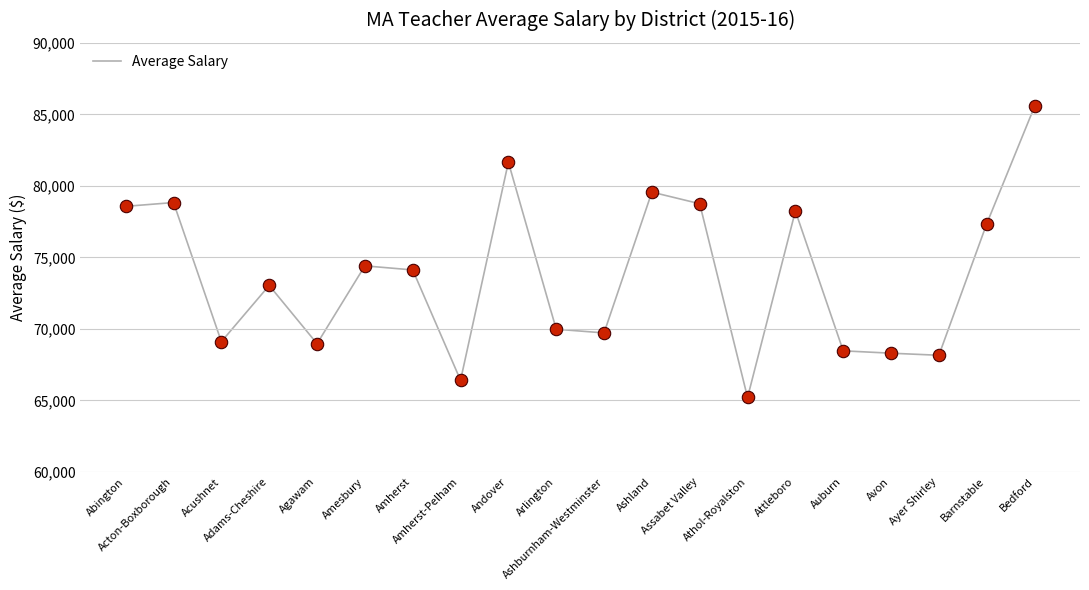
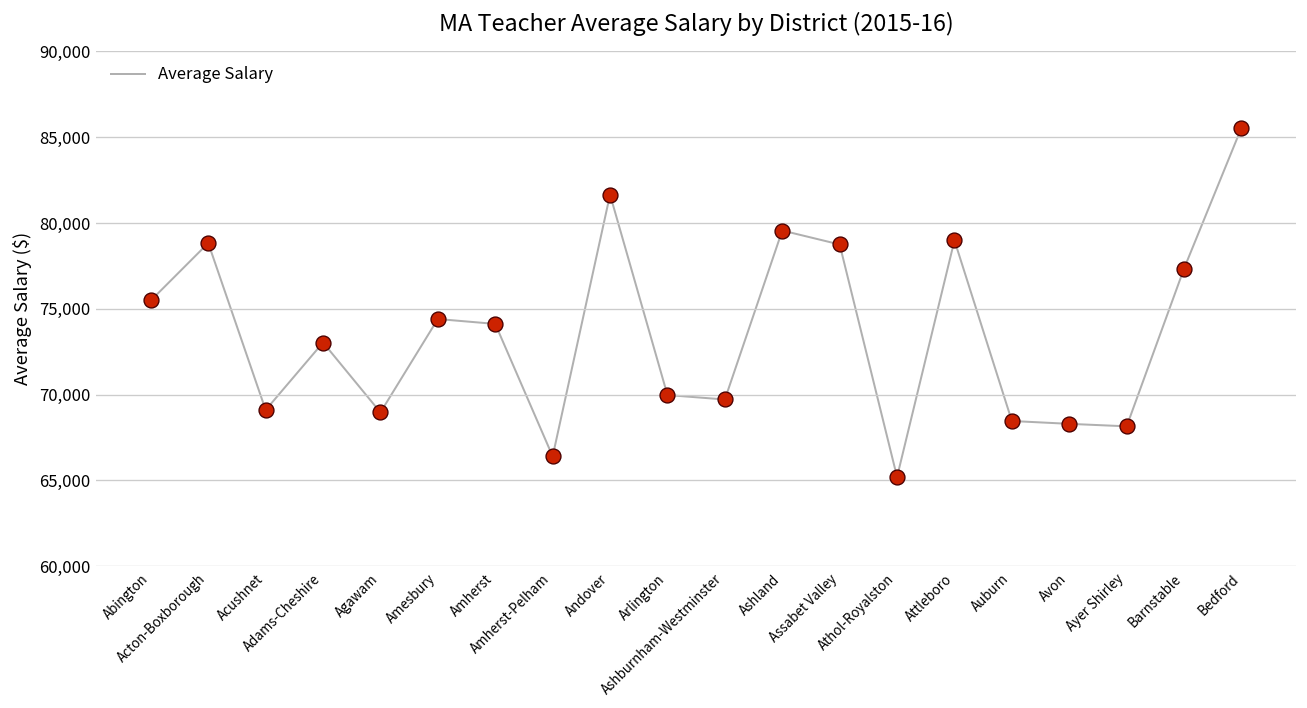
  {
-   "Abington": "78,600",
+   "Abington": "75,500",
    "Acton-Boxborough": "78,800",
    "Acushnet": "69,100",
    "Adams-Cheshire": "73,000",
    "Agawam": "69,000",
    "Amesbury": "74,400",
    "Amherst": "74,100",
    "Amherst-Pelham": "66,400",
    "Andover": "81,700",
    "Arlington": "70,000",
    "Ashburnham-Westminster": "69,700",
    "Ashland": "79,600",
    "Assabet Valley": "78,800",
    "Athol-Royalston": "65,200",
-   "Attleboro": "78,200",
+   "Attleboro": "79,000",
    "Auburn": "68,500",
    "Avon": "68,300",
    "Ayer Shirley": "68,200",
    "Barnstable": "77,300",
    "Bedford": "85,600"
  }
